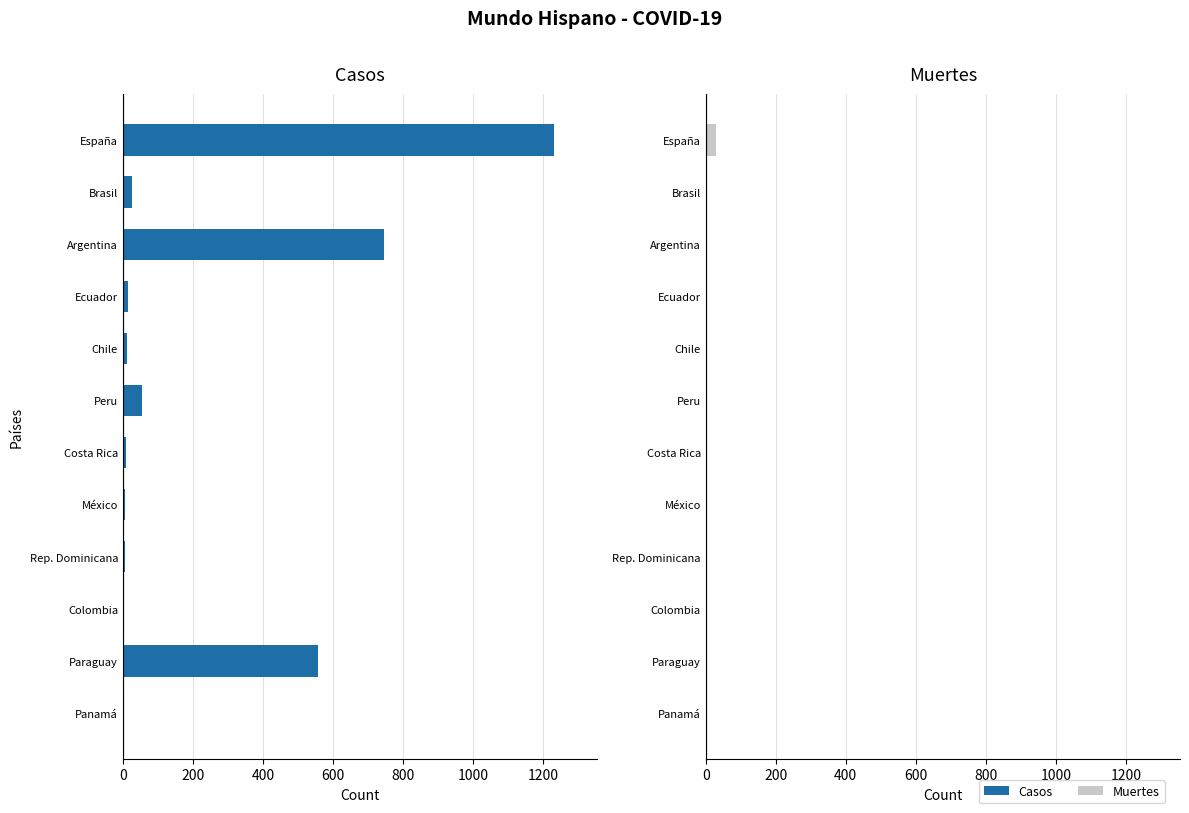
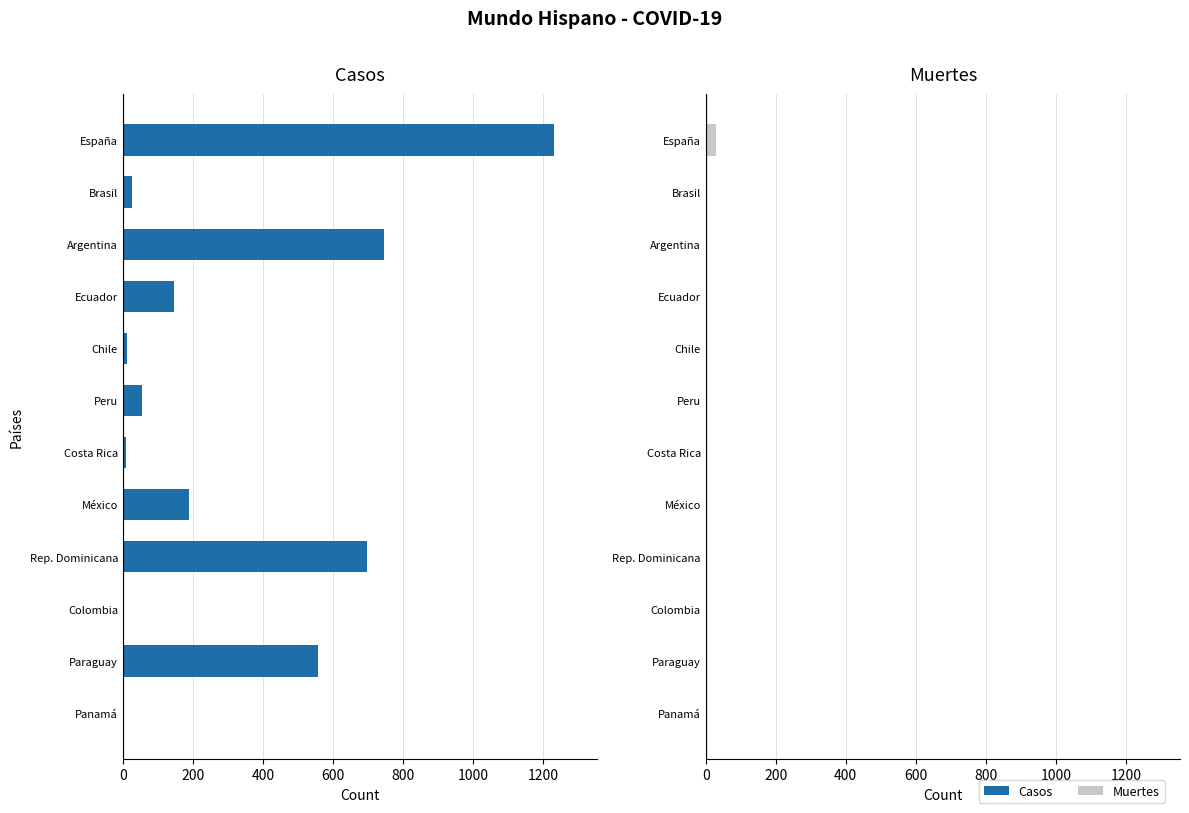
  {
    "Casos": {
      "España": 1230,
      "Brasil": 30,
      "Argentina": 750,
-     "Ecuador": 20,
+     "Ecuador": 150,
      "Chile": 10,
      "Peru": 50,
      "Costa Rica": 10,
-     "México": 10,
-     "Rep. Dominicana": 10,
+     "México": 190,
+     "Rep. Dominicana": 700,
      "Paraguay": 560
    },
    "Muertes": {
      "España": 30,
      "Brasil": 0,
      "Ecuador": 0,
      "Chile": 0,
      "Peru": 0,
      "Costa Rica": 0,
      "México": 0,
      "Rep. Dominicana": 0,
      "Colombia": 0,
      "Paraguay": 0,
      "Panamá": 0
    }
  }
